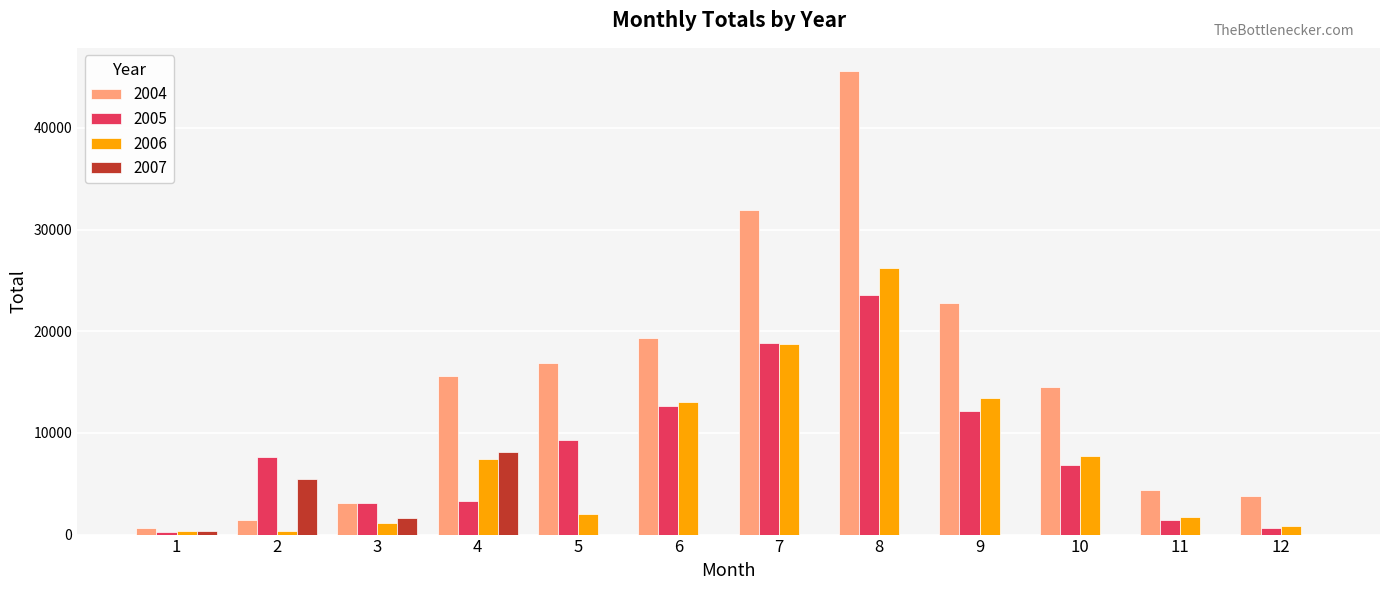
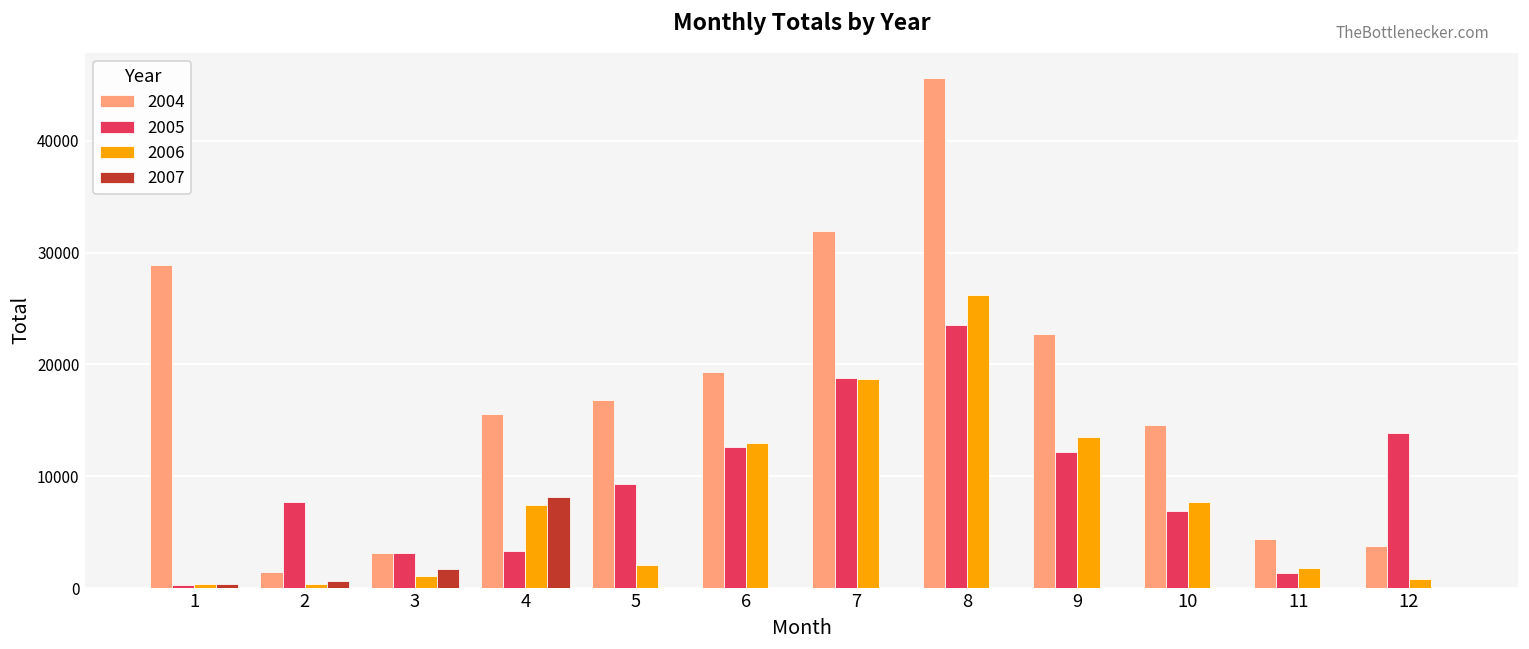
  {
    "2004": {
-     "1": 600,
+     "1": 28900,
      "2": 1400,
      "3": 3100,
      "4": 15600,
      "5": 16900,
      "6": 19300,
      "7": 31900,
      "8": 45600,
      "9": 22800,
      "10": 14600,
      "11": 4400,
      "12": 3800
    },
    "2005": {
      "1": 300,
      "2": 7700,
      "3": 3100,
      "4": 3300,
      "5": 9300,
      "6": 12600,
      "7": 18800,
      "8": 23600,
      "9": 12200,
      "10": 6900,
      "11": 1400,
-     "12": 700
+     "12": 13900
    },
    "2006": {
      "1": 300,
      "2": 400,
      "3": 1100,
      "4": 7500,
      "5": 2000,
      "6": 13000,
      "7": 18700,
      "8": 26200,
      "9": 13500,
      "10": 7700,
      "11": 1800,
      "12": 800
    },
    "2007": {
      "1": 400,
-     "2": 5500,
+     "2": 700,
      "3": 1700,
      "4": 8100,
      "5": 0,
      "6": 0,
      "7": 0,
      "8": 0,
      "9": 0,
      "10": 0,
      "11": 0,
      "12": 0
    }
  }
